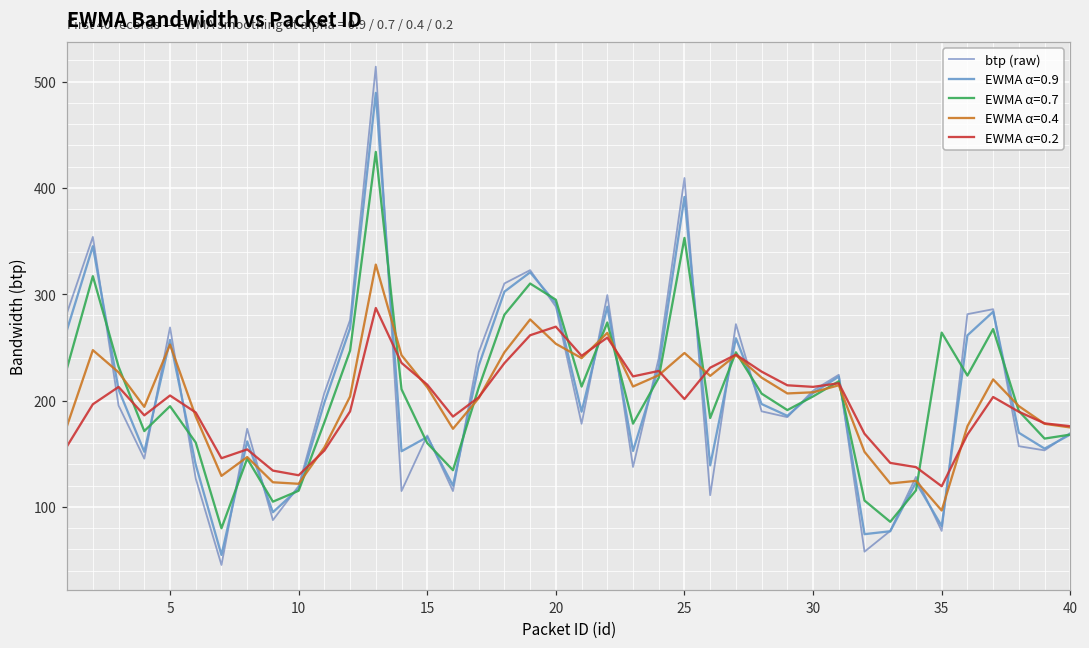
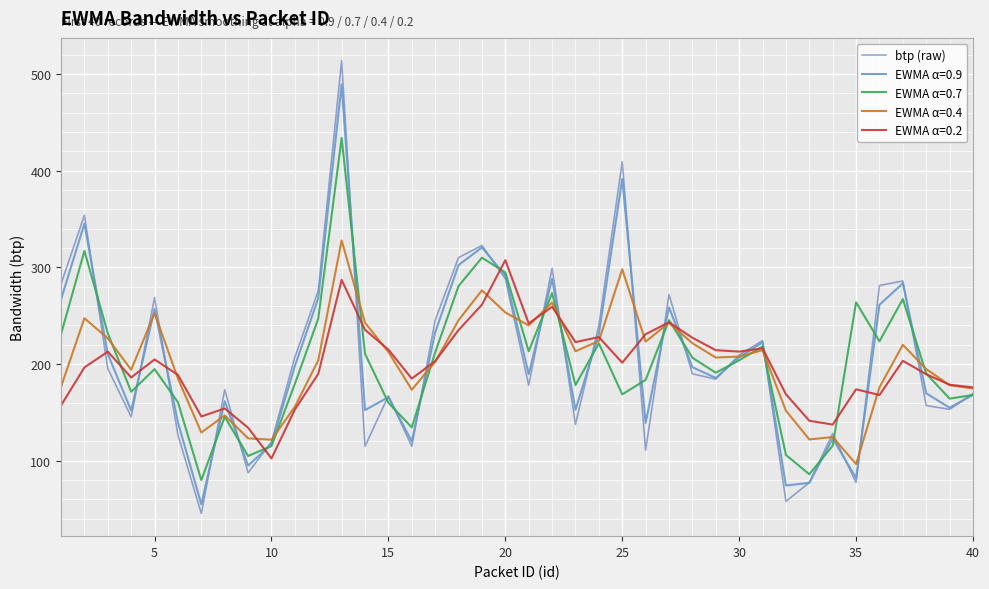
  {
    "EWMA α=0.7": {
      "5": 190,
      "15": 160,
      "20": 290,
-     "25": 350,
+     "25": 170,
      "30": 200,
      "35": 260
    },
    "EWMA α=0.4": {
      "5": 250,
      "20": 250,
-     "25": 240,
+     "25": 300,
      "35": 100
    },
    "EWMA α=0.2": {
      "5": 200,
-     "10": 130,
-     "20": 270,
+     "10": 100,
+     "20": 310,
      "25": 200,
      "30": 210,
-     "35": 120
+     "35": 170
    }
  }
